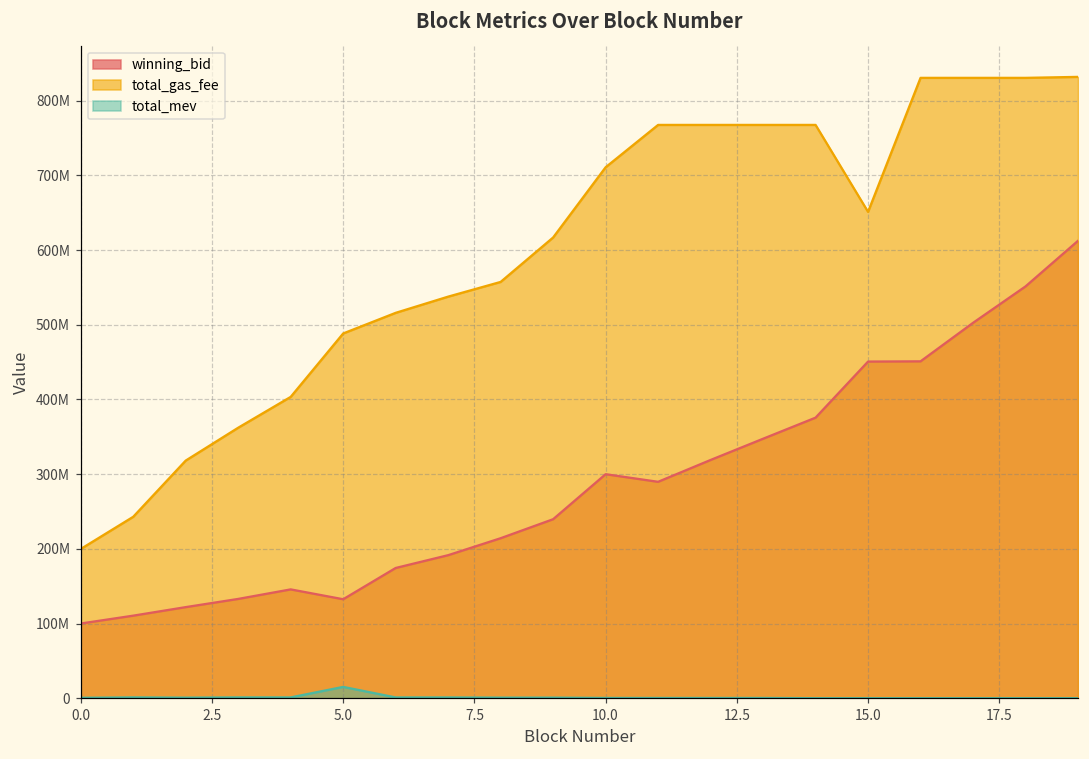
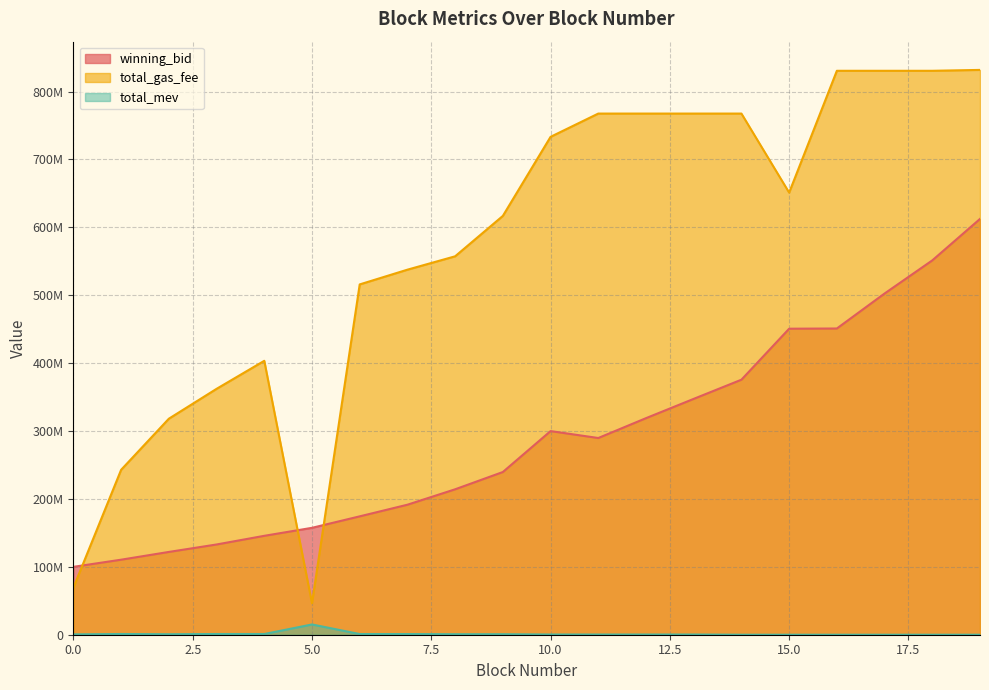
  {
    "winning_bid": {
      "0.0": 100000000,
-     "5.0": 130000000,
+     "5.0": 160000000,
      "10.0": 300000000,
      "15.0": 450000000
    },
    "total_gas_fee": {
-     "0.0": 200000000,
-     "5.0": 490000000,
-     "10.0": 710000000,
+     "0.0": 70000000,
+     "5.0": 50000000,
+     "10.0": 730000000,
      "15.0": 650000000
    },
    "total_mev": {
      "0.0": 0,
      "5.0": 20000000,
      "10.0": 0,
      "15.0": 0
    }
  }
